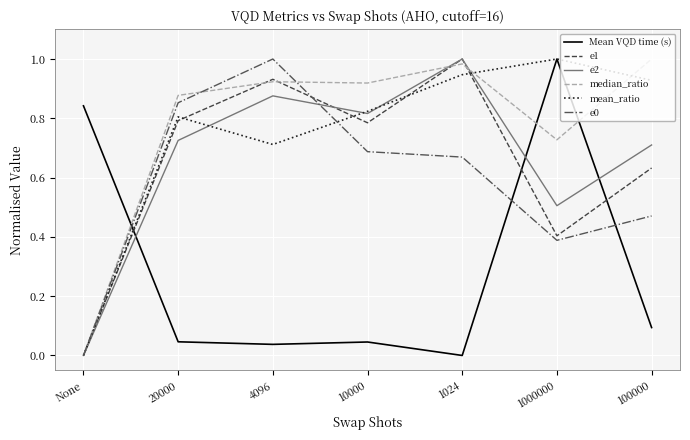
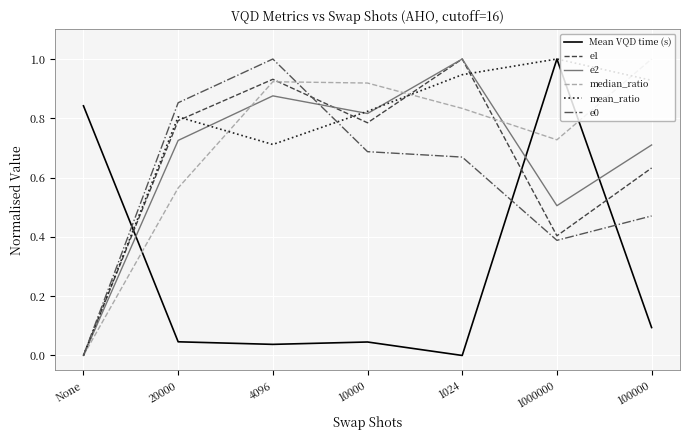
  {
    "median_ratio": {
-     "20000": 0.88,
+     "20000": 0.57,
      "10000": 0.92,
-     "1024": 0.98,
+     "1024": 0.83,
      "1000000": 0.73
    }
  }
